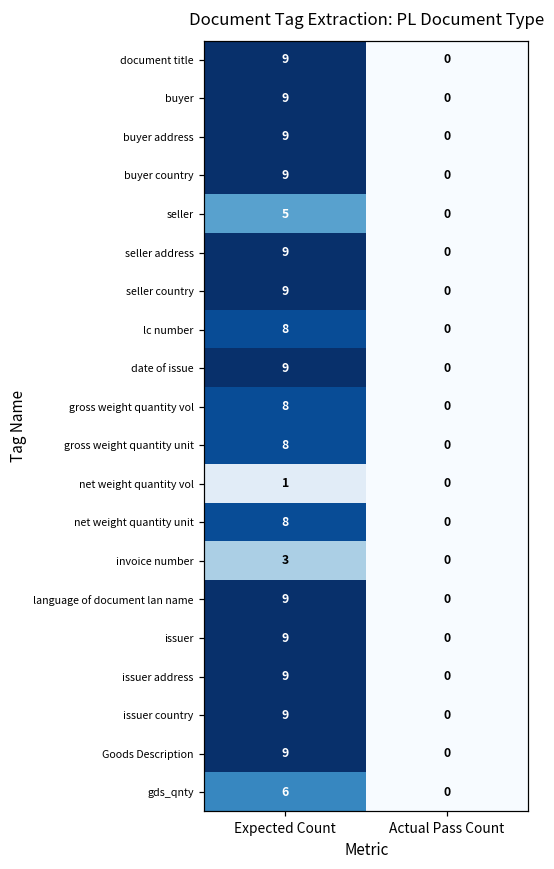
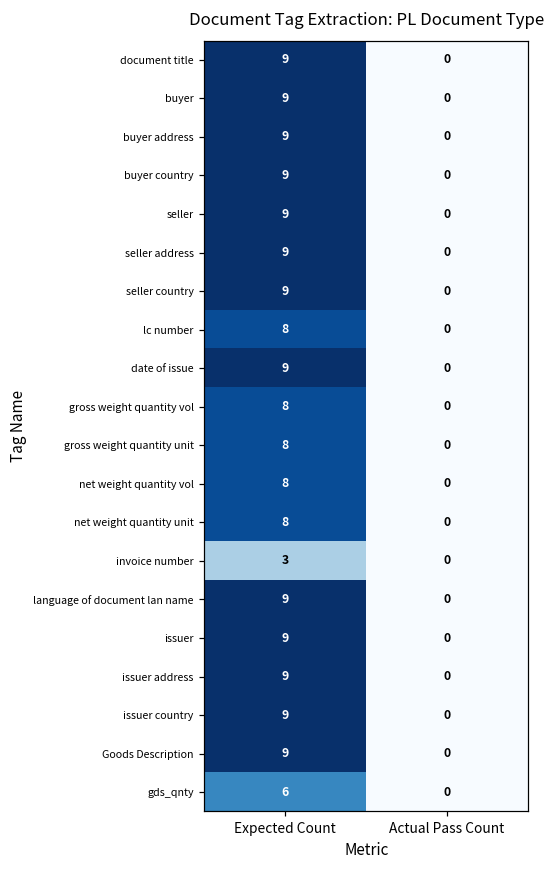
  {
    "document title": {
      "Expected Count": 9,
      "Actual Pass Count": 0
    },
    "buyer": {
      "Expected Count": 9,
      "Actual Pass Count": 0
    },
    "buyer address": {
      "Expected Count": 9,
      "Actual Pass Count": 0
    },
    "buyer country": {
      "Expected Count": 9,
      "Actual Pass Count": 0
    },
    "seller": {
-     "Expected Count": 5,
+     "Expected Count": 9,
      "Actual Pass Count": 0
    },
    "seller address": {
      "Expected Count": 9,
      "Actual Pass Count": 0
    },
    "seller country": {
      "Expected Count": 9,
      "Actual Pass Count": 0
    },
    "lc number": {
      "Expected Count": 8,
      "Actual Pass Count": 0
    },
    "date of issue": {
      "Expected Count": 9,
      "Actual Pass Count": 0
    },
    "gross weight quantity vol": {
      "Expected Count": 8,
      "Actual Pass Count": 0
    },
    "gross weight quantity unit": {
      "Expected Count": 8,
      "Actual Pass Count": 0
    },
    "net weight quantity vol": {
-     "Expected Count": 1,
+     "Expected Count": 8,
      "Actual Pass Count": 0
    },
    "net weight quantity unit": {
      "Expected Count": 8,
      "Actual Pass Count": 0
    },
    "invoice number": {
      "Expected Count": 3,
      "Actual Pass Count": 0
    },
    "language of document lan name": {
      "Expected Count": 9,
      "Actual Pass Count": 0
    },
    "issuer": {
      "Expected Count": 9,
      "Actual Pass Count": 0
    },
    "issuer address": {
      "Expected Count": 9,
      "Actual Pass Count": 0
    },
    "issuer country": {
      "Expected Count": 9,
      "Actual Pass Count": 0
    },
    "Goods Description": {
      "Expected Count": 9,
      "Actual Pass Count": 0
    },
    "gds_qnty": {
      "Expected Count": 6,
      "Actual Pass Count": 0
    }
  }
